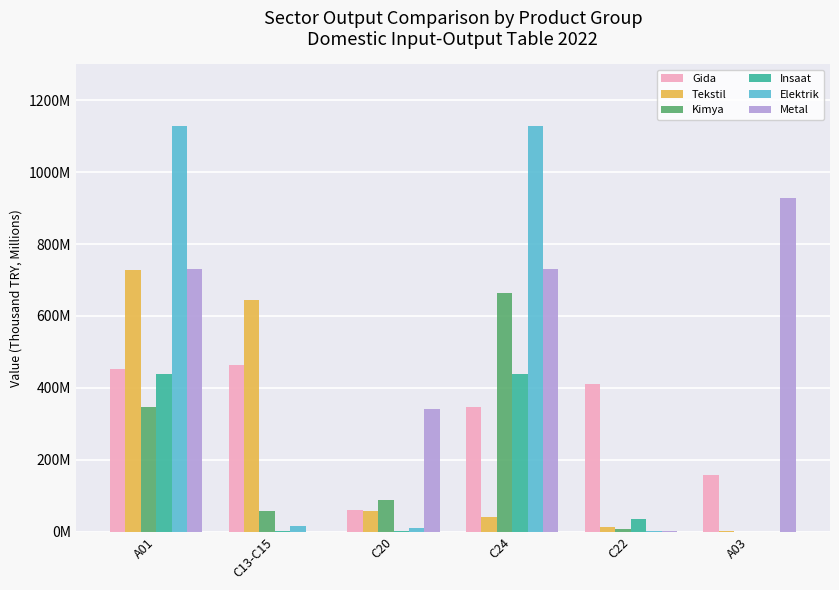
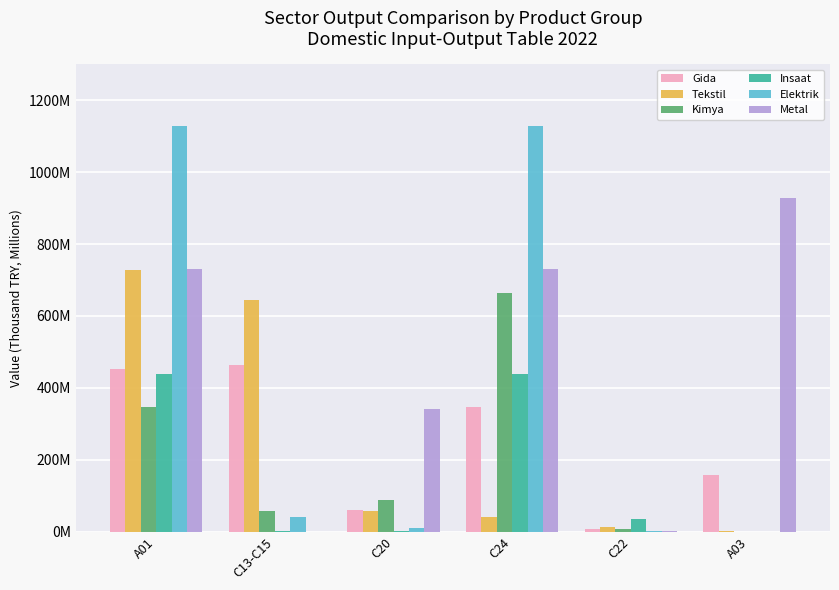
  {
    "Gida": {
      "A01": 450000000,
      "C13-C15": 460000000,
      "C20": 60000000,
      "C24": 350000000,
-     "C22": 410000000,
+     "C22": 10000000,
      "A03": 160000000
    },
    "Tekstil": {
      "A01": 730000000,
      "C13-C15": 650000000,
      "C20": 60000000,
      "C24": 40000000,
      "C22": 10000000
    },
    "Elektrik": {
      "A01": 1130000000,
-     "C13-C15": 20000000,
+     "C13-C15": 40000000,
      "C20": 10000000,
      "C24": 1130000000
    },
    "Metal": {
      "A01": 730000000,
      "C20": 340000000,
      "C24": 730000000,
      "A03": 930000000
    }
  }
